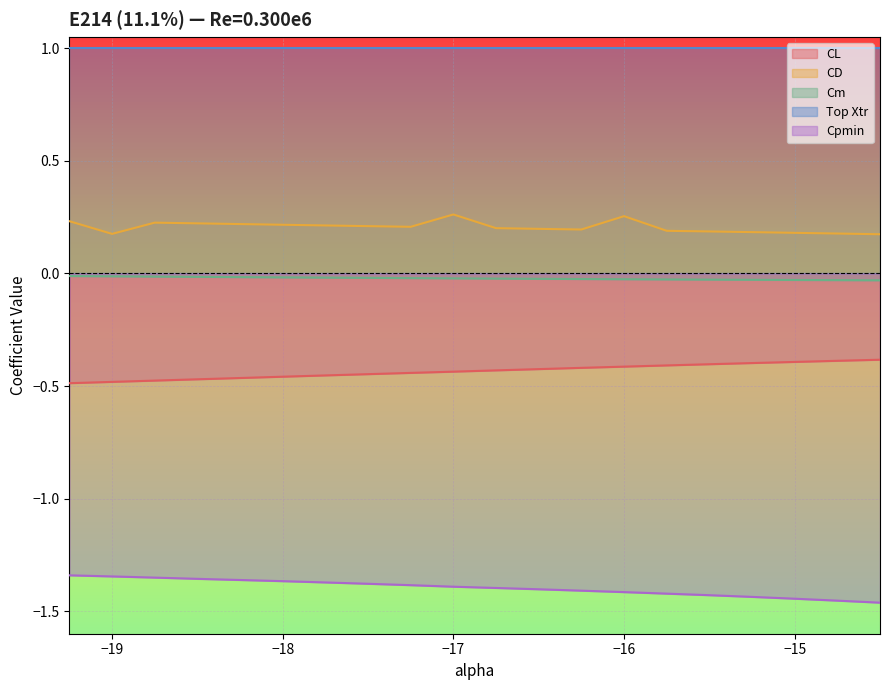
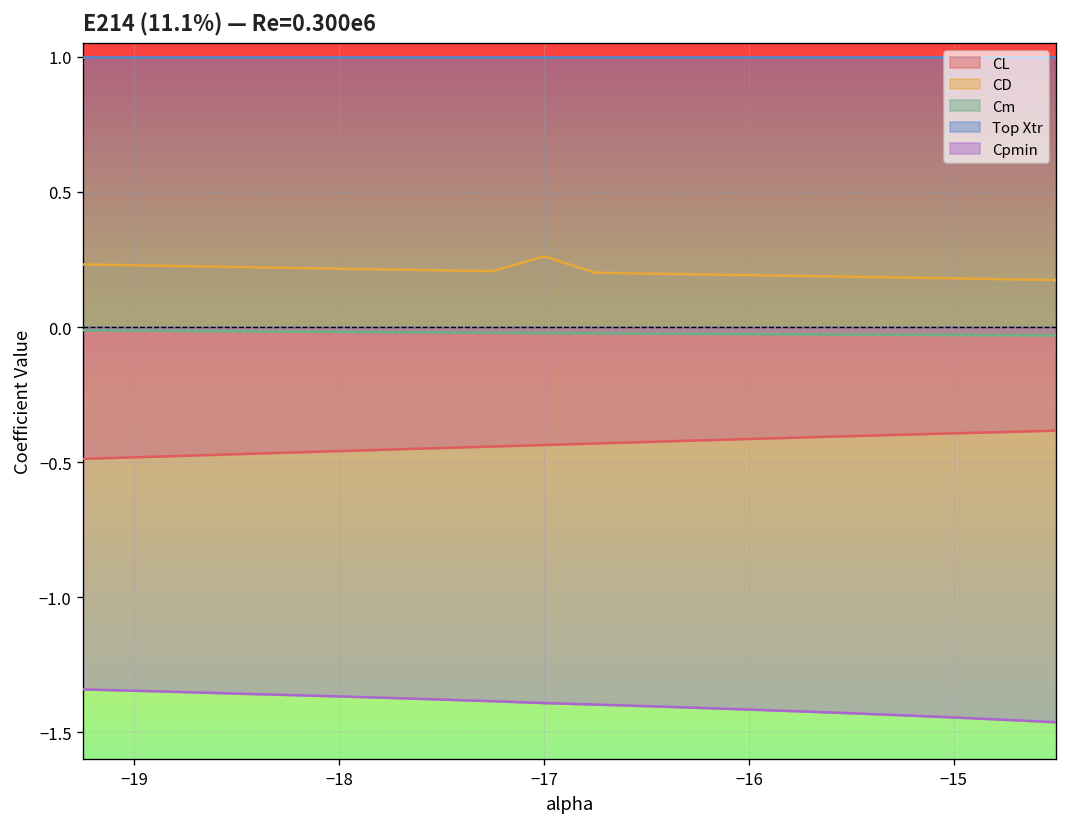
  {
    "CD": {
-     "−19": 0.18,
+     "−19": 0.23,
      "−18": 0.22,
      "−17": 0.26,
-     "−16": 0.25,
+     "−16": 0.19,
      "−15": 0.18
    },
    "Top Xtr": {
      "−19": 1.00,
      "−18": 1.00,
      "−17": 1.00,
      "−16": 1.00
    }
  }
